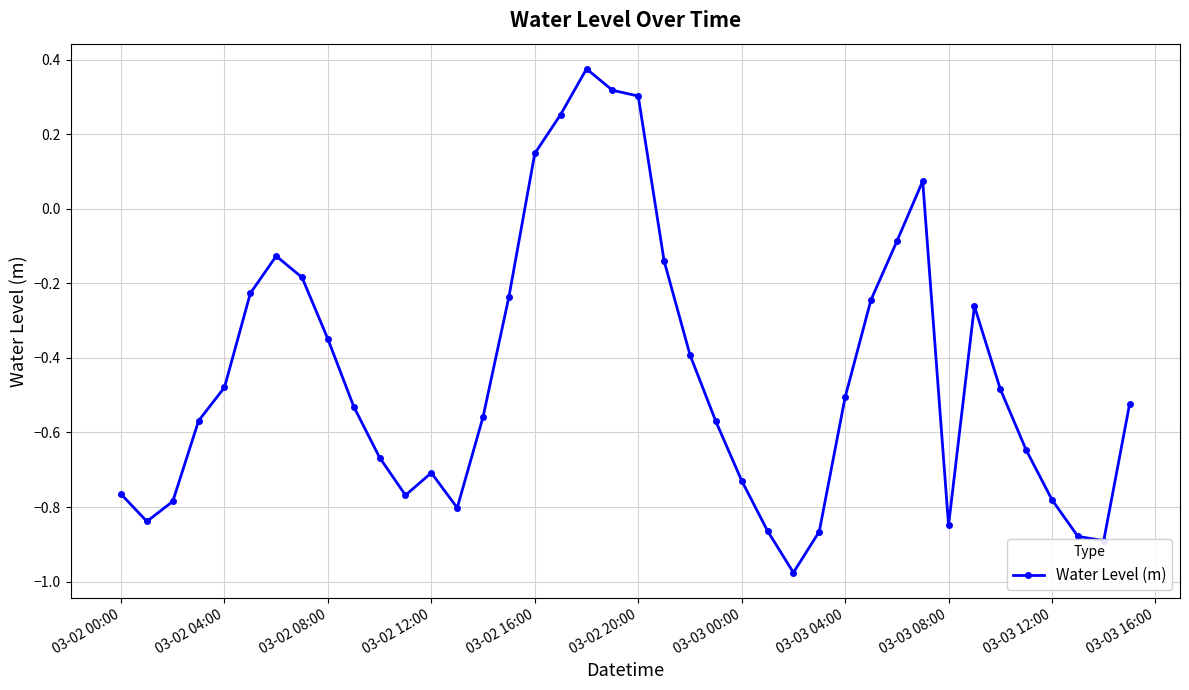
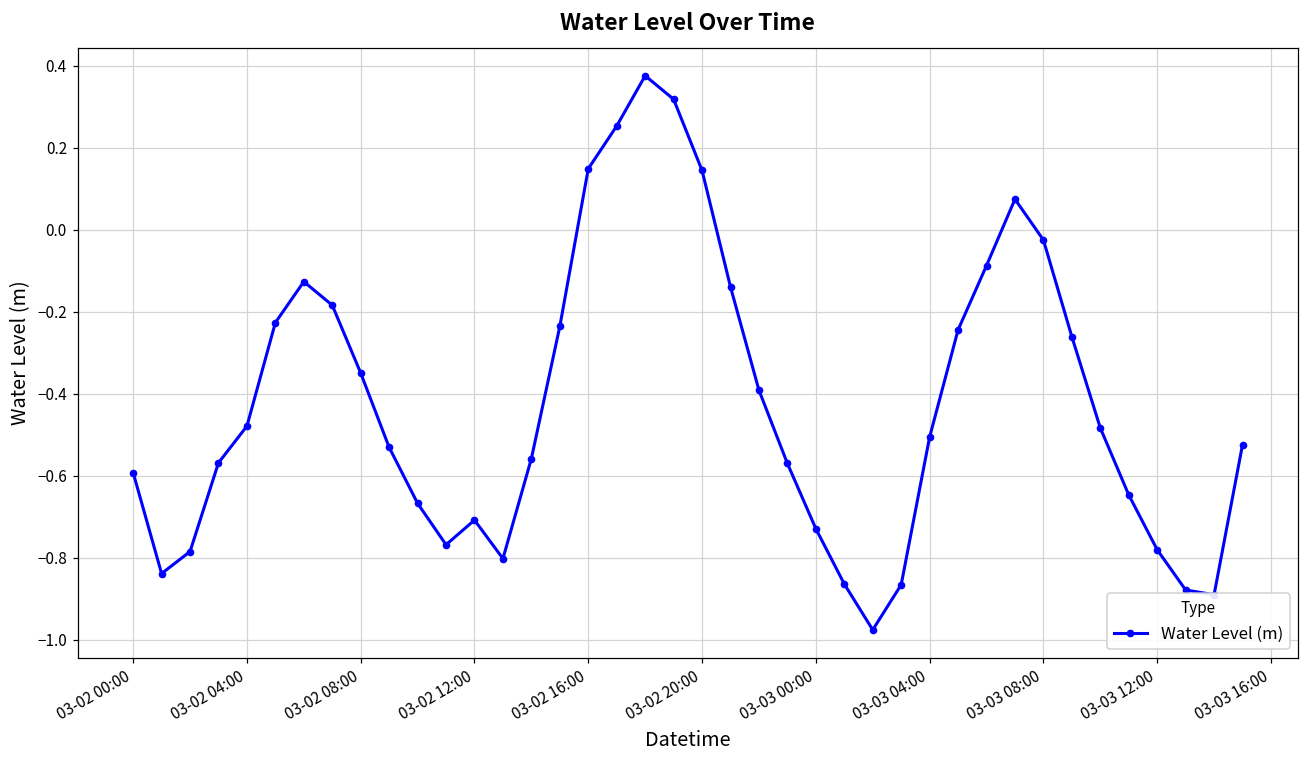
  {
-   "03-02 00:00": -0.77,
+   "03-02 00:00": -0.59,
    "03-02 04:00": -0.48,
    "03-02 08:00": -0.35,
    "03-02 12:00": -0.71,
    "03-02 16:00": 0.15,
-   "03-02 20:00": 0.30,
+   "03-02 20:00": 0.14,
    "03-03 00:00": -0.73,
    "03-03 04:00": -0.51,
-   "03-03 08:00": -0.85,
+   "03-03 08:00": -0.03,
    "03-03 12:00": -0.78
  }
